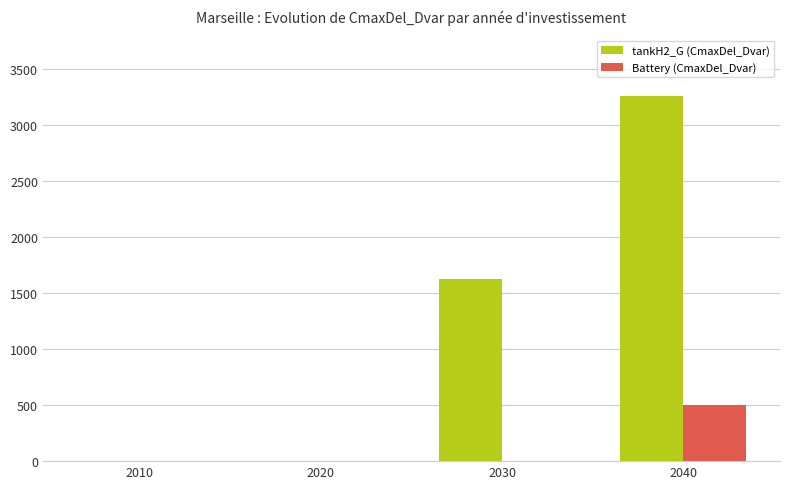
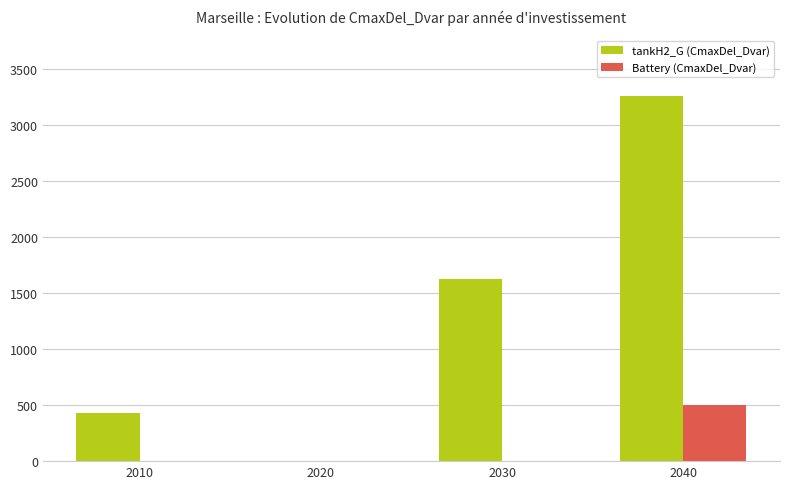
  {
    "tankH2_G (CmaxDel_Dvar)": {
-     "2010": 0,
+     "2010": 430,
      "2020": 0,
      "2030": 1620,
      "2040": 3260
    },
    "Battery (CmaxDel_Dvar)": {
      "2010": 0,
      "2020": 0,
      "2030": 0,
      "2040": 500
    }
  }
